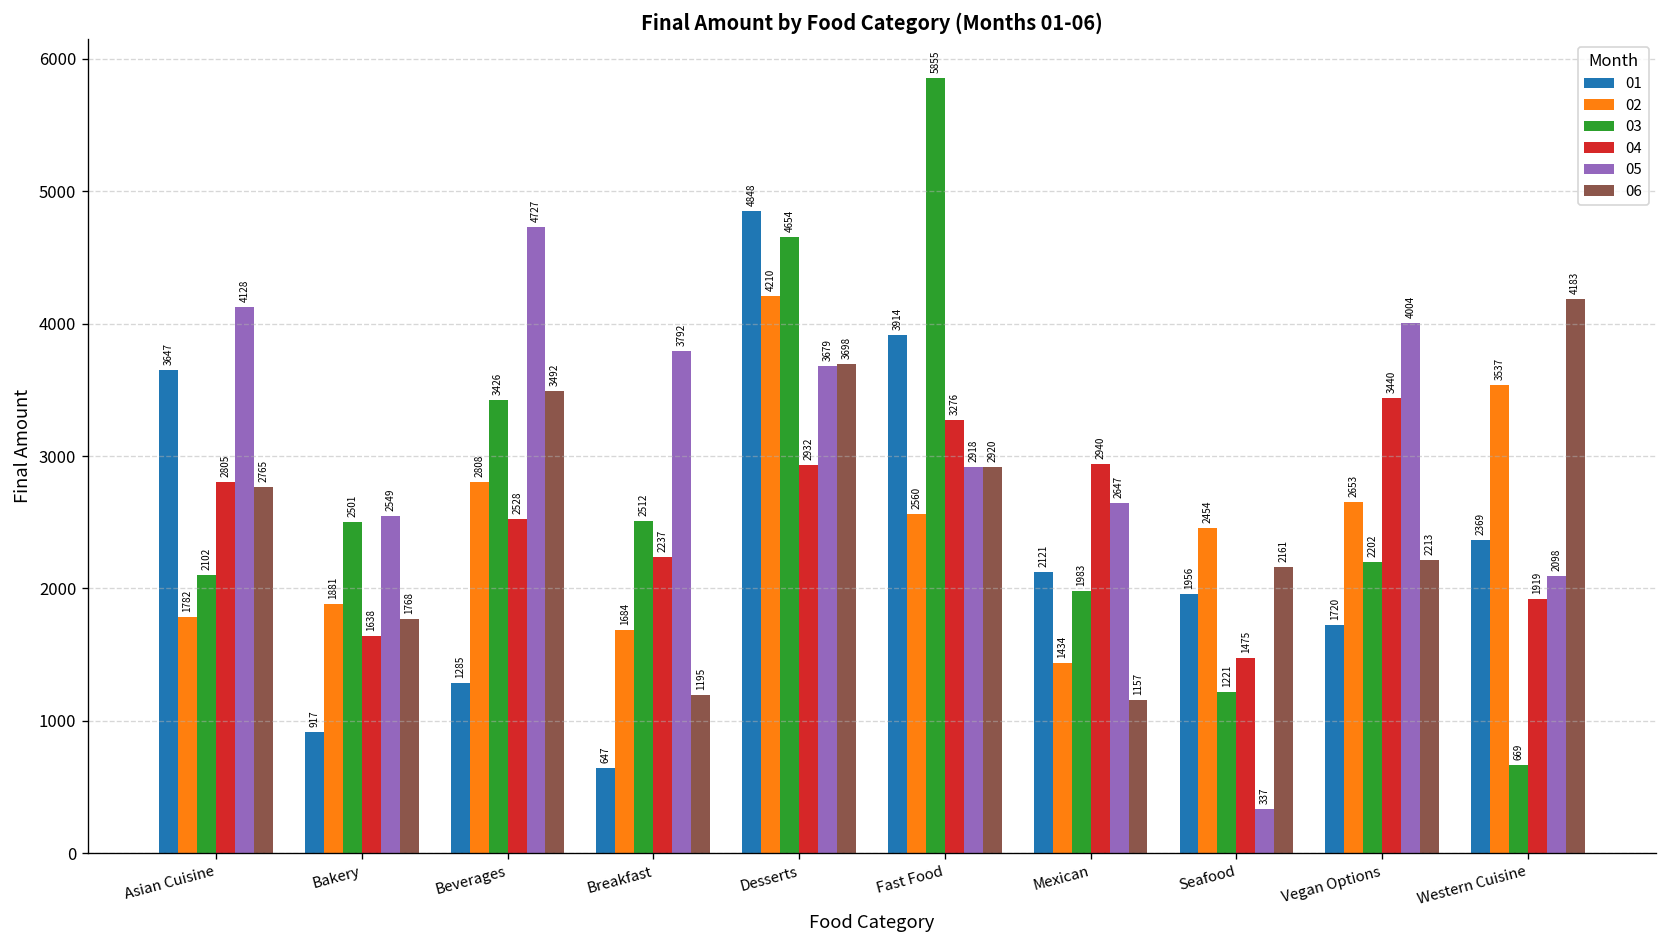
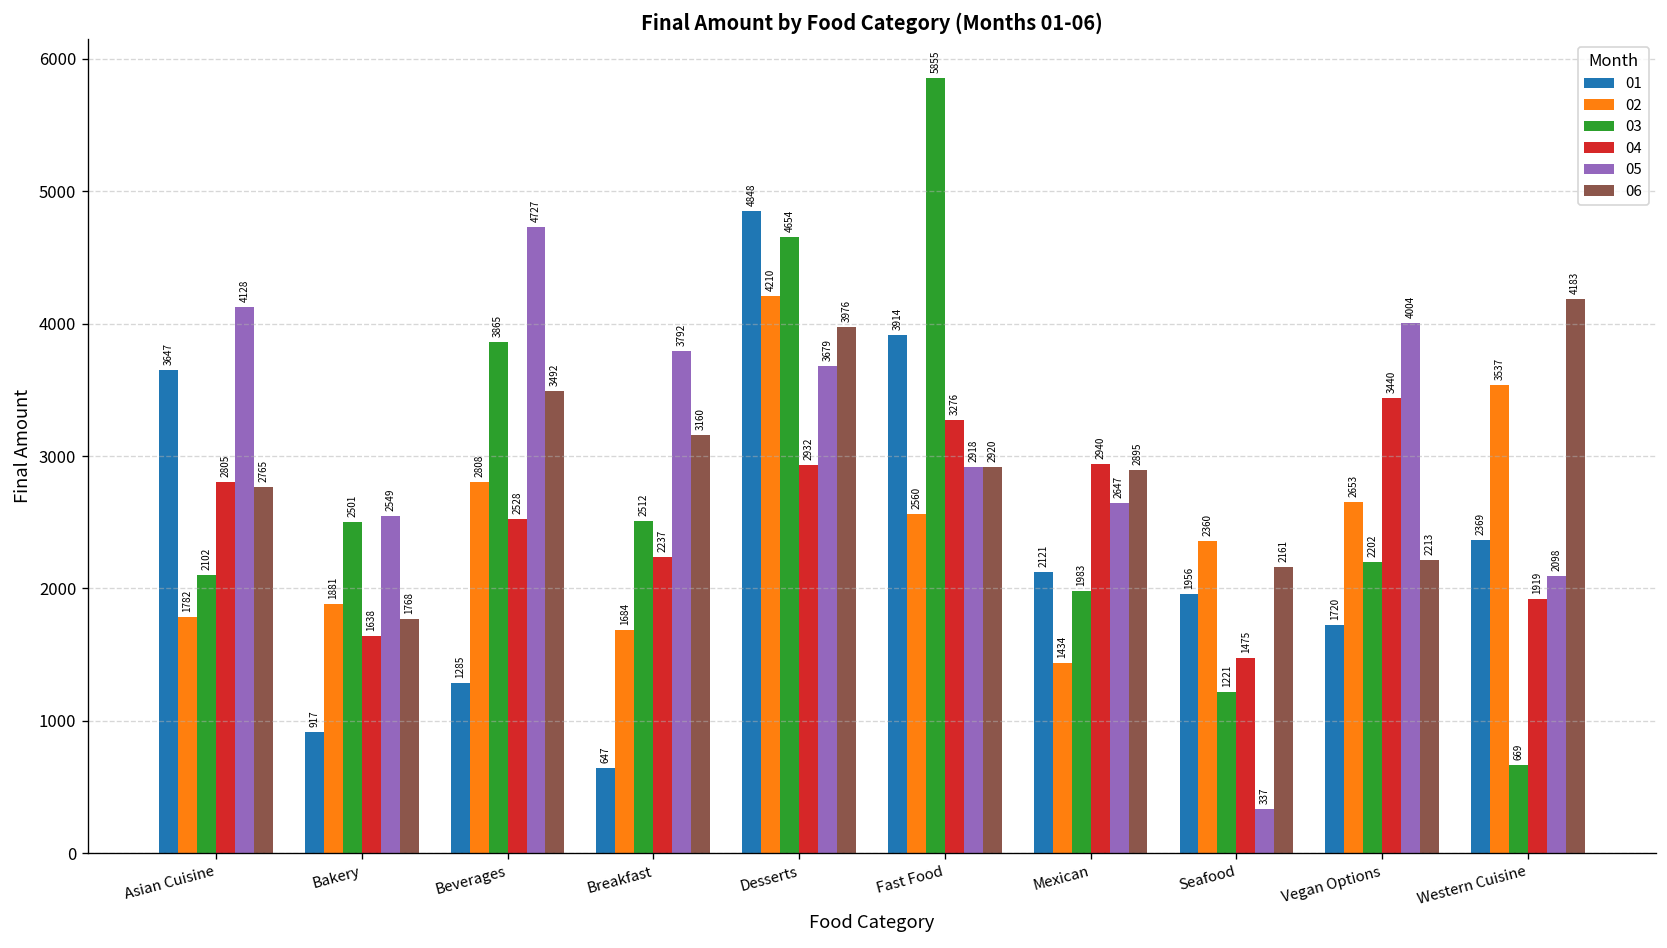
  {
    "01": {
      "Asian Cuisine": 3647,
      "Bakery": 917,
      "Beverages": 1285,
      "Breakfast": 647,
      "Desserts": 4848,
      "Fast Food": 3914,
      "Mexican": 2121,
      "Seafood": 1956,
      "Vegan Options": 1720,
      "Western Cuisine": 2369
    },
    "02": {
      "Asian Cuisine": 1782,
      "Bakery": 1881,
      "Beverages": 2808,
      "Breakfast": 1684,
      "Desserts": 4210,
      "Fast Food": 2560,
      "Mexican": 1434,
-     "Seafood": 2454,
+     "Seafood": 2360,
      "Vegan Options": 2653,
      "Western Cuisine": 3537
    },
    "03": {
      "Asian Cuisine": 2102,
      "Bakery": 2501,
-     "Beverages": 3426,
+     "Beverages": 3865,
      "Breakfast": 2512,
      "Desserts": 4654,
      "Fast Food": 5855,
      "Mexican": 1983,
      "Seafood": 1221,
      "Vegan Options": 2202,
      "Western Cuisine": 669
    },
    "04": {
      "Asian Cuisine": 2805,
      "Bakery": 1638,
      "Beverages": 2528,
      "Breakfast": 2237,
      "Desserts": 2932,
      "Fast Food": 3276,
      "Mexican": 2940,
      "Seafood": 1475,
      "Vegan Options": 3440,
      "Western Cuisine": 1919
    },
    "05": {
      "Asian Cuisine": 4128,
      "Bakery": 2549,
      "Beverages": 4727,
      "Breakfast": 3792,
      "Desserts": 3679,
      "Fast Food": 2918,
      "Mexican": 2647,
      "Seafood": 337,
      "Vegan Options": 4004,
      "Western Cuisine": 2098
    },
    "06": {
      "Asian Cuisine": 2765,
      "Bakery": 1768,
      "Beverages": 3492,
-     "Breakfast": 1195,
-     "Desserts": 3698,
+     "Breakfast": 3160,
+     "Desserts": 3976,
      "Fast Food": 2920,
-     "Mexican": 1157,
+     "Mexican": 2895,
      "Seafood": 2161,
      "Vegan Options": 2213,
      "Western Cuisine": 4183
    }
  }
